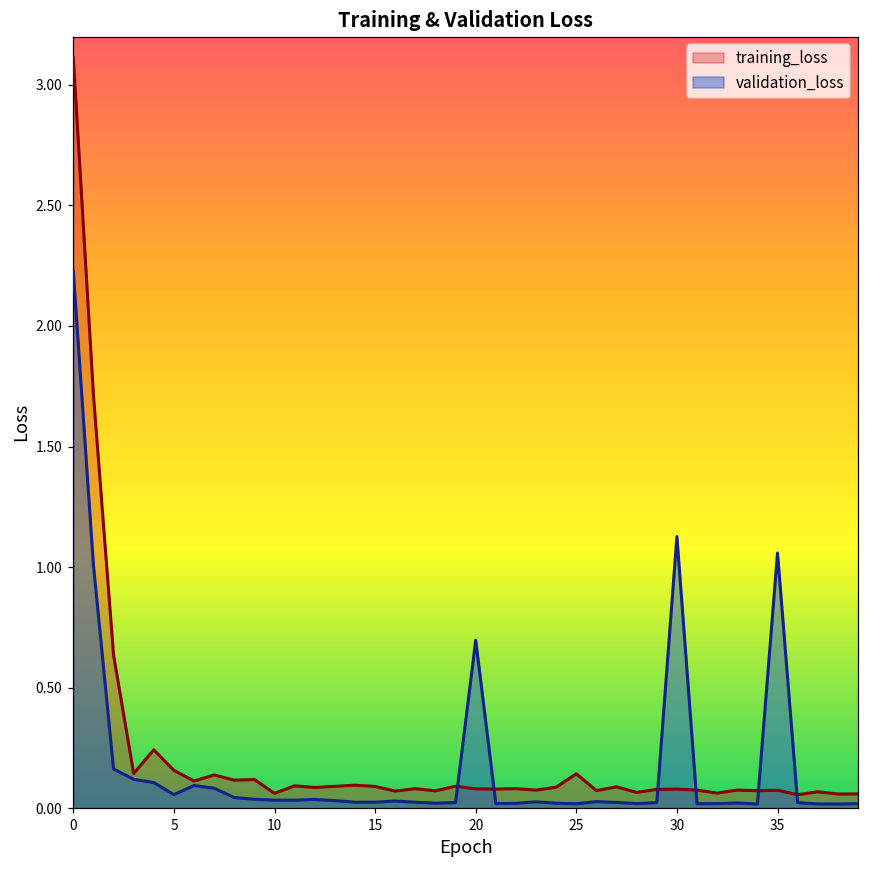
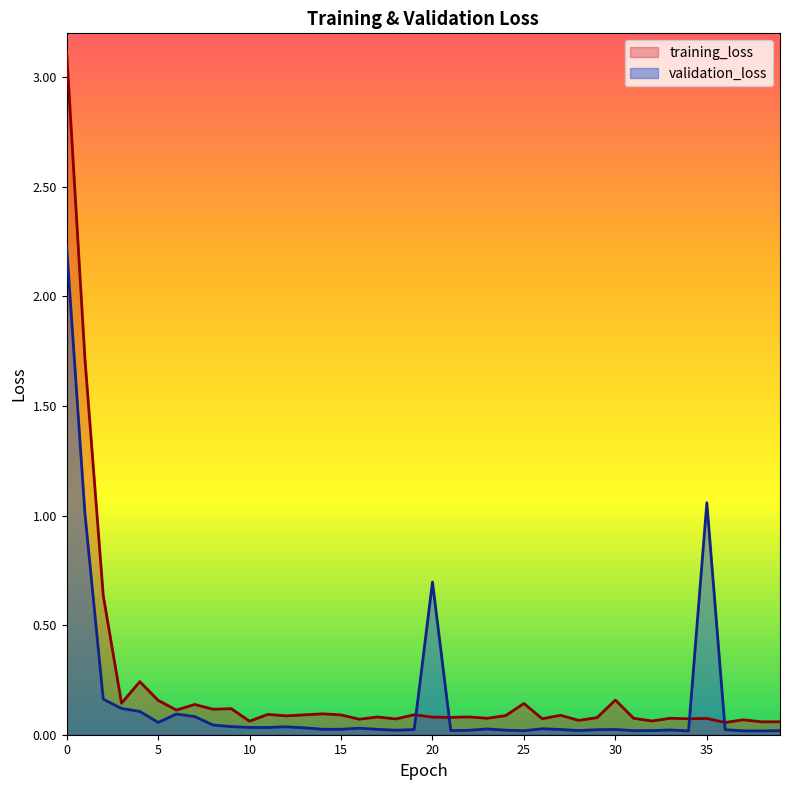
  {
    "training_loss": {
      "0": 3.11,
      "5": 0.16,
      "10": 0.06,
      "15": 0.09,
      "20": 0.08,
      "25": 0.14,
-     "30": 0.08,
+     "30": 0.16,
      "35": 0.07
    },
    "validation_loss": {
      "0": 2.23,
      "5": 0.06,
      "10": 0.03,
      "15": 0.02,
      "20": 0.70,
      "25": 0.02,
-     "30": 1.13,
+     "30": 0.02,
      "35": 1.06
    }
  }
